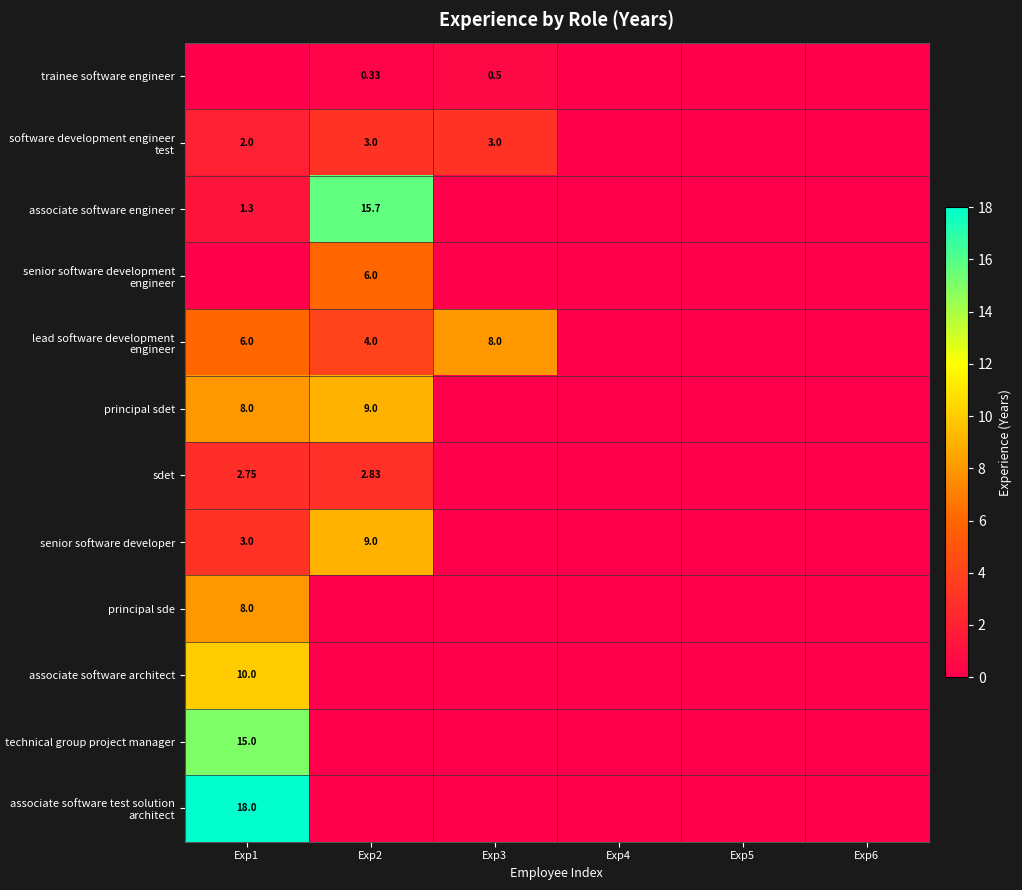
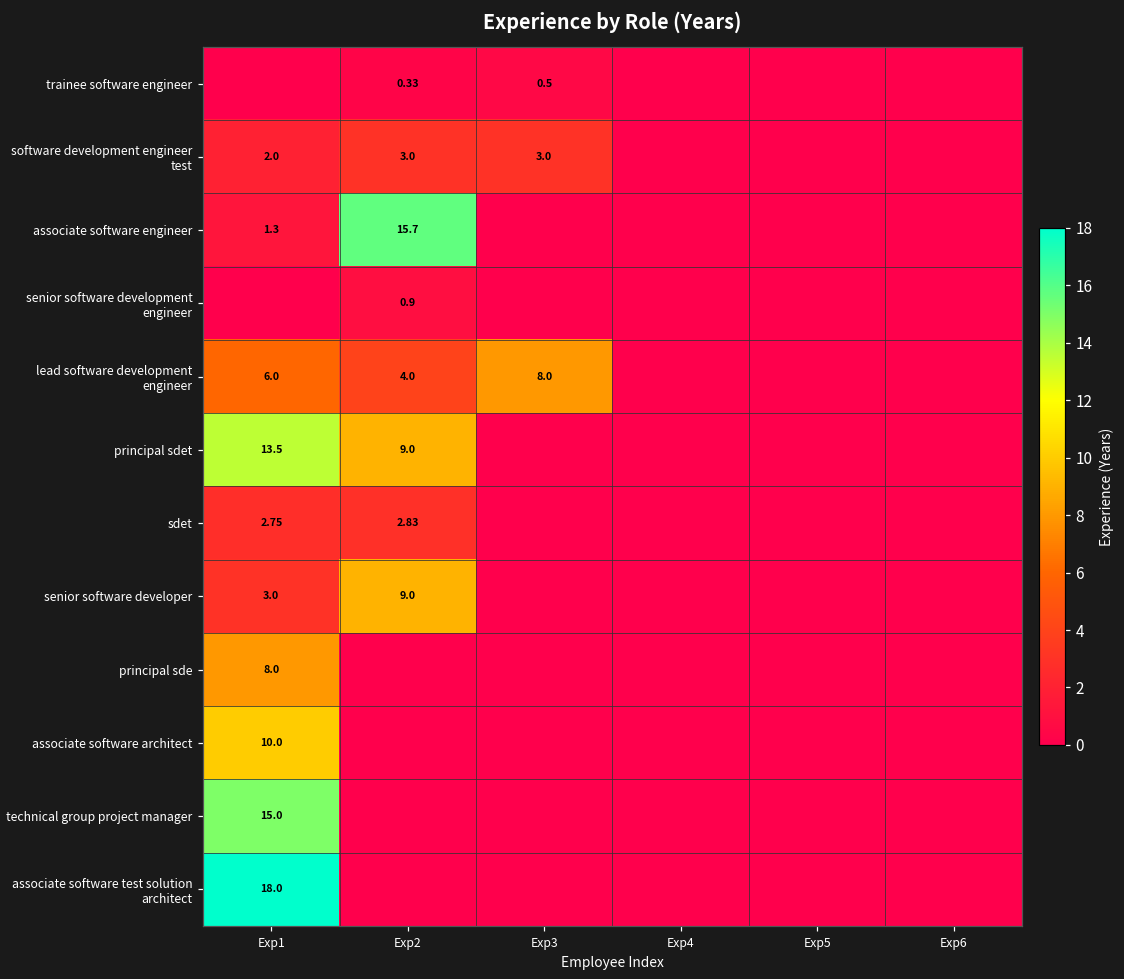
  {
    "trainee software engineer": {
      "Exp2": 0.33,
      "Exp3": 0.5
    },
    "software development engineer test": {
      "Exp1": 2.0,
      "Exp2": 3.0,
      "Exp3": 3.0
    },
    "associate software engineer": {
      "Exp1": 1.3,
      "Exp2": 15.7
    },
    "senior software development engineer": {
-     "Exp2": 6.0
+     "Exp2": 0.9
    },
    "lead software development engineer": {
      "Exp1": 6.0,
      "Exp2": 4.0,
      "Exp3": 8.0
    },
    "principal sdet": {
-     "Exp1": 8.0,
+     "Exp1": 13.5,
      "Exp2": 9.0
    },
    "sdet": {
      "Exp1": 2.75,
      "Exp2": 2.83
    },
    "senior software developer": {
      "Exp1": 3.0,
      "Exp2": 9.0
    },
    "principal sde": {
      "Exp1": 8.0
    },
    "associate software architect": {
      "Exp1": 10.0
    },
    "technical group project manager": {
      "Exp1": 15.0
    },
    "associate software test solution architect": {
      "Exp1": 18.0
    }
  }
